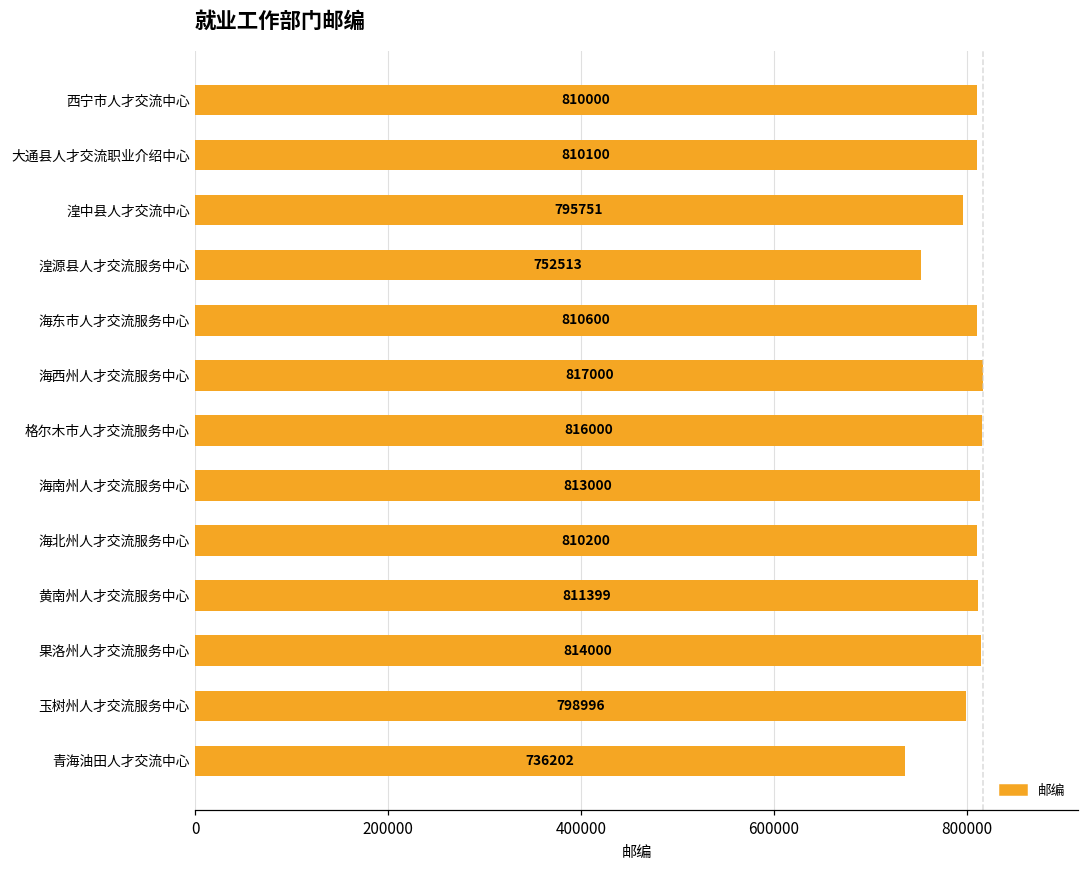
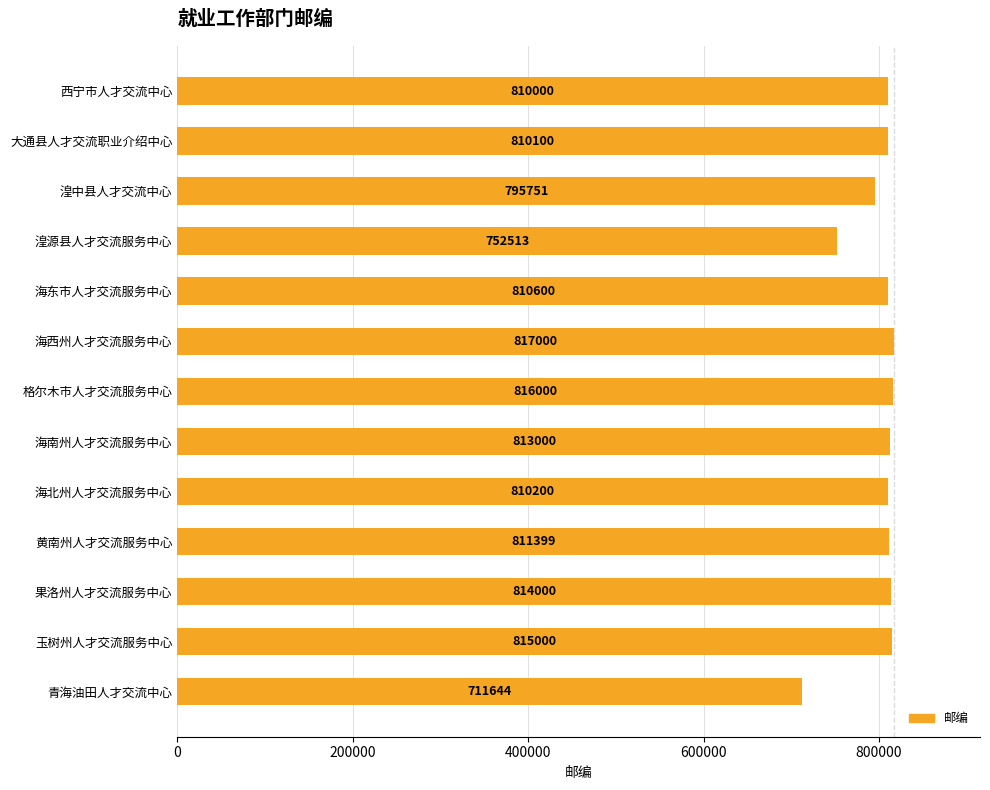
  {
    "西宁市人才交流中心": 810000,
    "大通县人才交流职业介绍中心": 810100,
    "湟中县人才交流中心": 795751,
    "湟源县人才交流服务中心": 752513,
    "海东市人才交流服务中心": 810600,
    "海西州人才交流服务中心": 817000,
    "格尔木市人才交流服务中心": 816000,
    "海南州人才交流服务中心": 813000,
    "海北州人才交流服务中心": 810200,
    "黄南州人才交流服务中心": 811399,
    "果洛州人才交流服务中心": 814000,
-   "玉树州人才交流服务中心": 798996,
-   "青海油田人才交流中心": 736202
+   "玉树州人才交流服务中心": 815000,
+   "青海油田人才交流中心": 711644
  }
